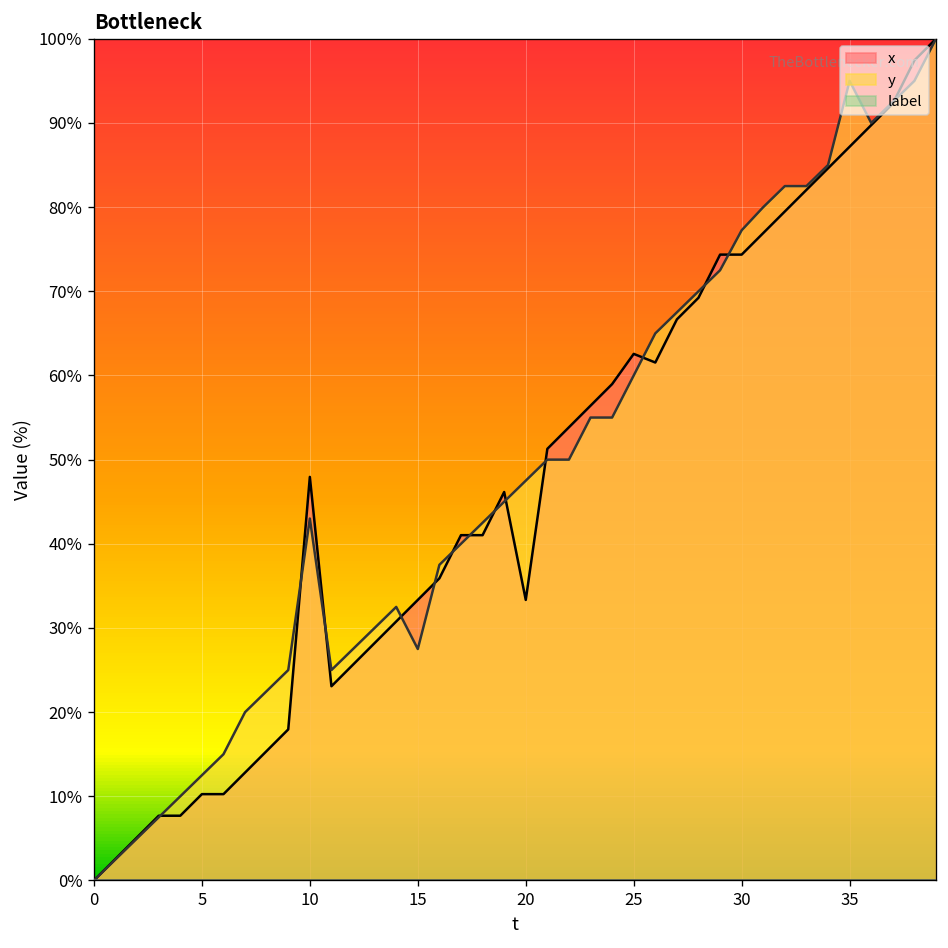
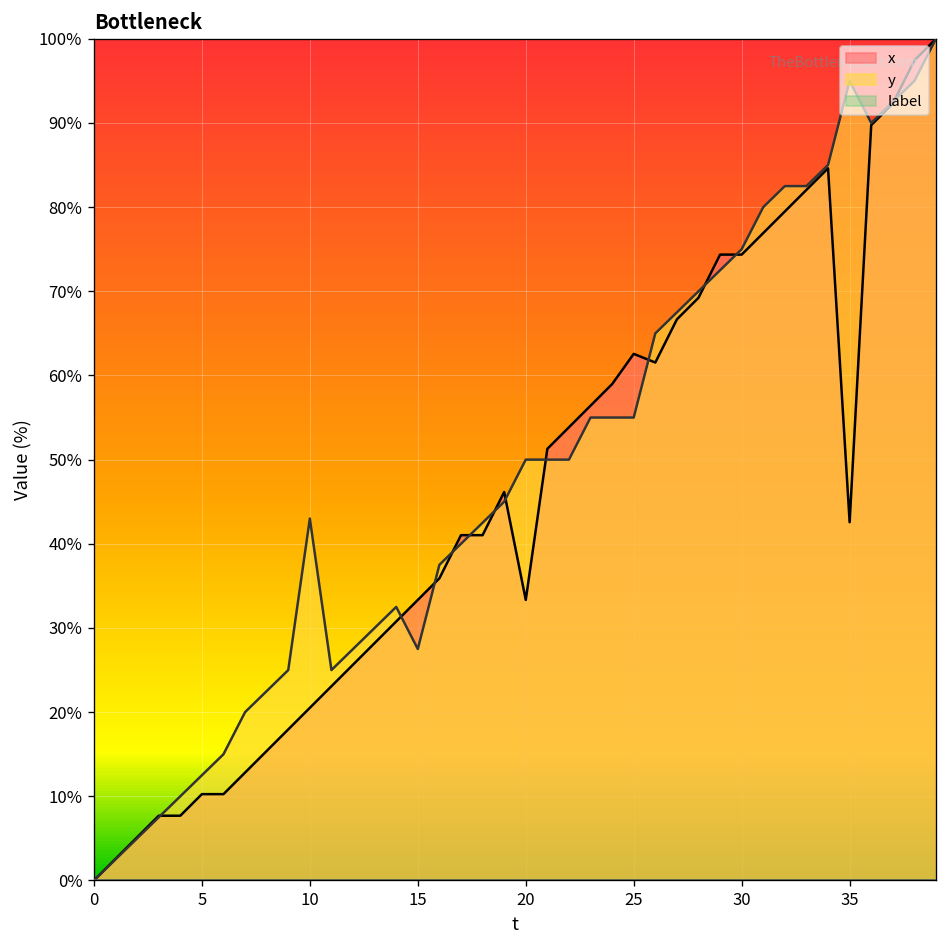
  {
    "x": {
      "5": "10%",
-     "10": "48%",
+     "10": "21%",
      "15": "33%",
      "20": "33%",
      "25": "63%",
      "30": "74%",
-     "35": "87%"
+     "35": "43%"
    },
    "y": {
      "5": "13%",
      "10": "43%",
      "15": "28%",
-     "20": "48%",
-     "25": "60%",
-     "30": "77%"
+     "20": "50%",
+     "25": "55%",
+     "30": "75%"
    },
    "label": {
      "5": "0%",
      "10": "0%",
      "15": "0%",
      "20": "0%",
      "25": "0%",
      "30": "0%",
      "35": "0%"
    }
  }
